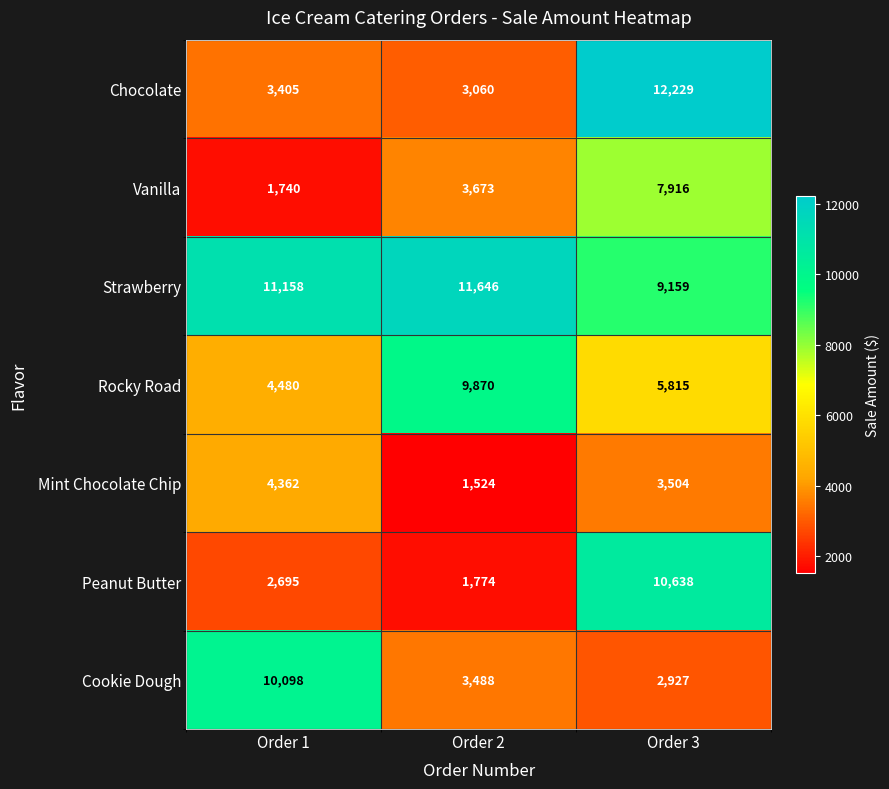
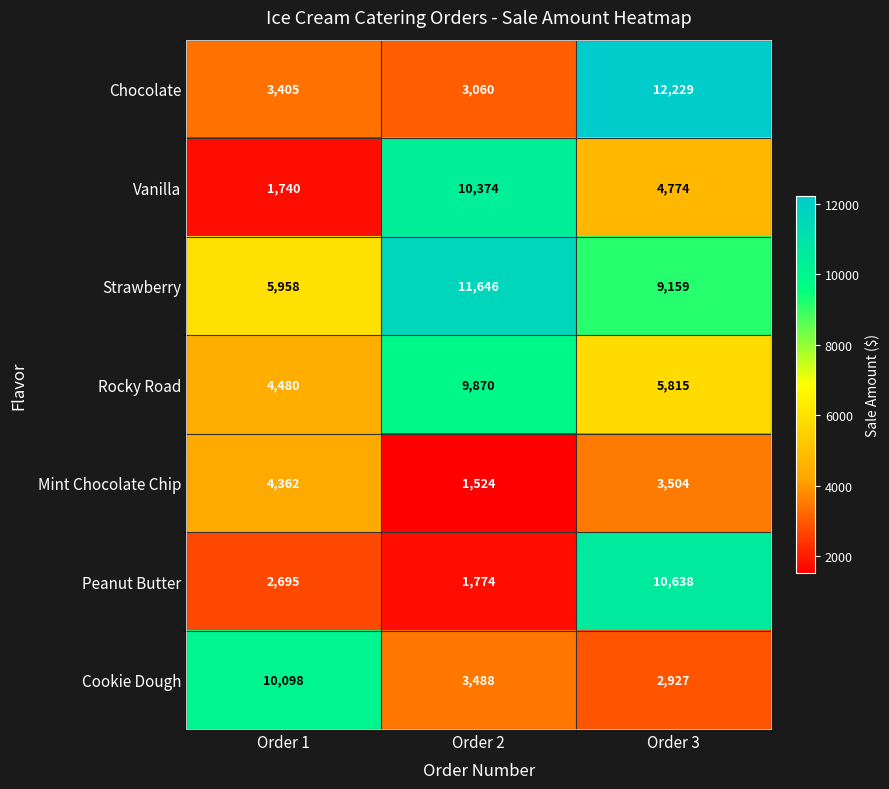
  {
    "Chocolate": {
      "Order 1": "3,405",
      "Order 2": "3,060",
      "Order 3": "12,229"
    },
    "Vanilla": {
      "Order 1": "1,740",
-     "Order 2": "3,673",
-     "Order 3": "7,916"
+     "Order 2": "10,374",
+     "Order 3": "4,774"
    },
    "Strawberry": {
-     "Order 1": "11,158",
+     "Order 1": "5,958",
      "Order 2": "11,646",
      "Order 3": "9,159"
    },
    "Rocky Road": {
      "Order 1": "4,480",
      "Order 2": "9,870",
      "Order 3": "5,815"
    },
    "Mint Chocolate Chip": {
      "Order 1": "4,362",
      "Order 2": "1,524",
      "Order 3": "3,504"
    },
    "Peanut Butter": {
      "Order 1": "2,695",
      "Order 2": "1,774",
      "Order 3": "10,638"
    },
    "Cookie Dough": {
      "Order 1": "10,098",
      "Order 2": "3,488",
      "Order 3": "2,927"
    }
  }
